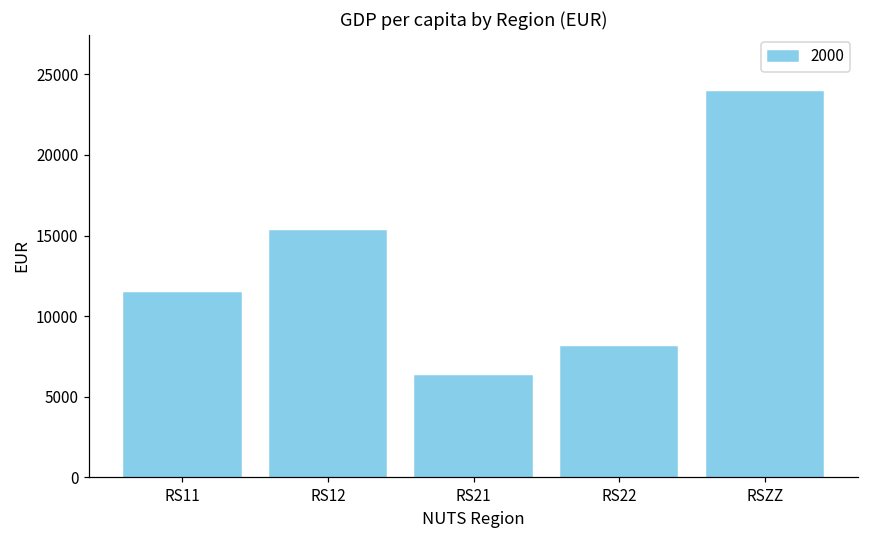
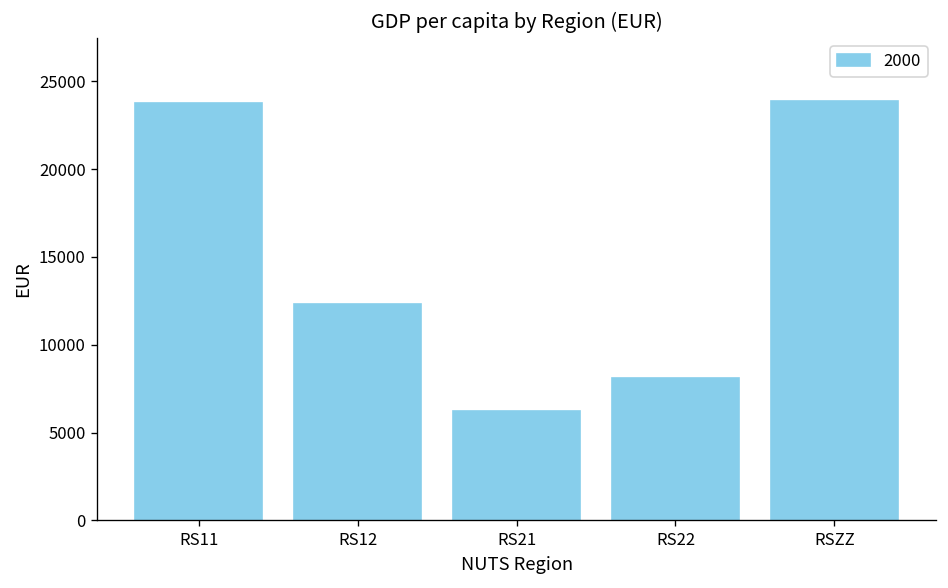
  {
-   "RS11": 11400,
-   "RS12": 15300,
+   "RS11": 23800,
+   "RS12": 12300,
    "RS21": 6200,
    "RS22": 8100,
    "RSZZ": 23900
  }
